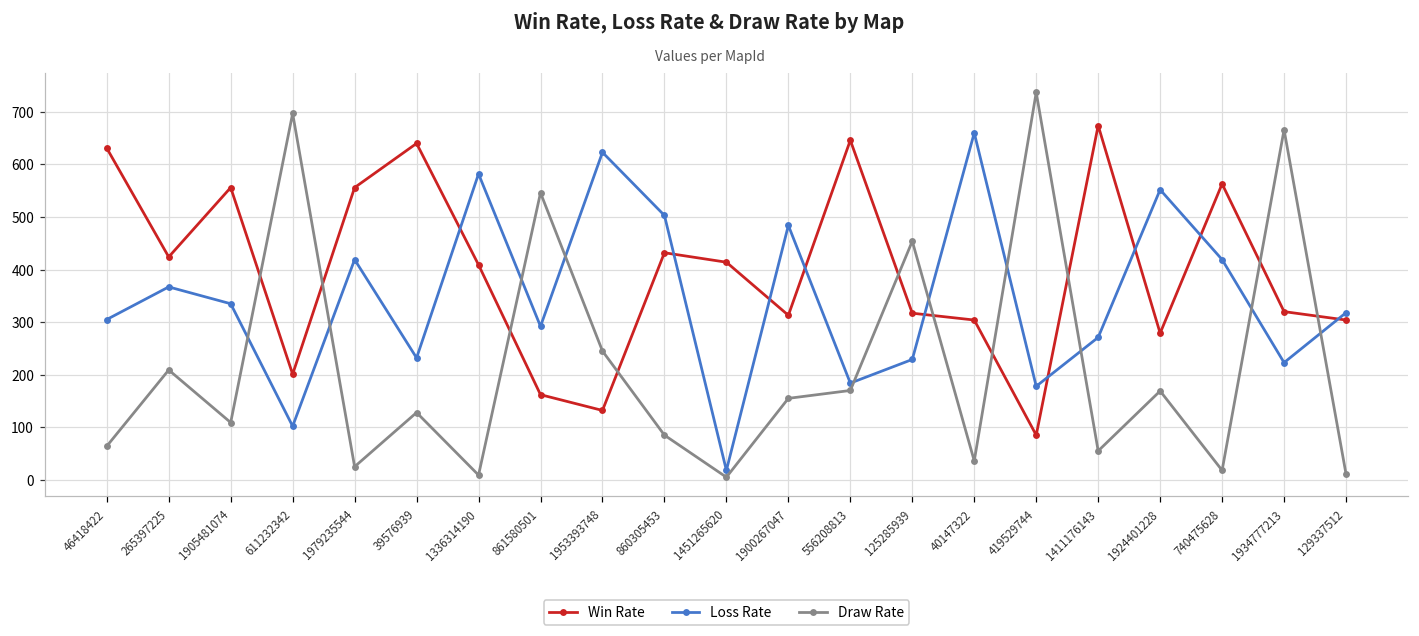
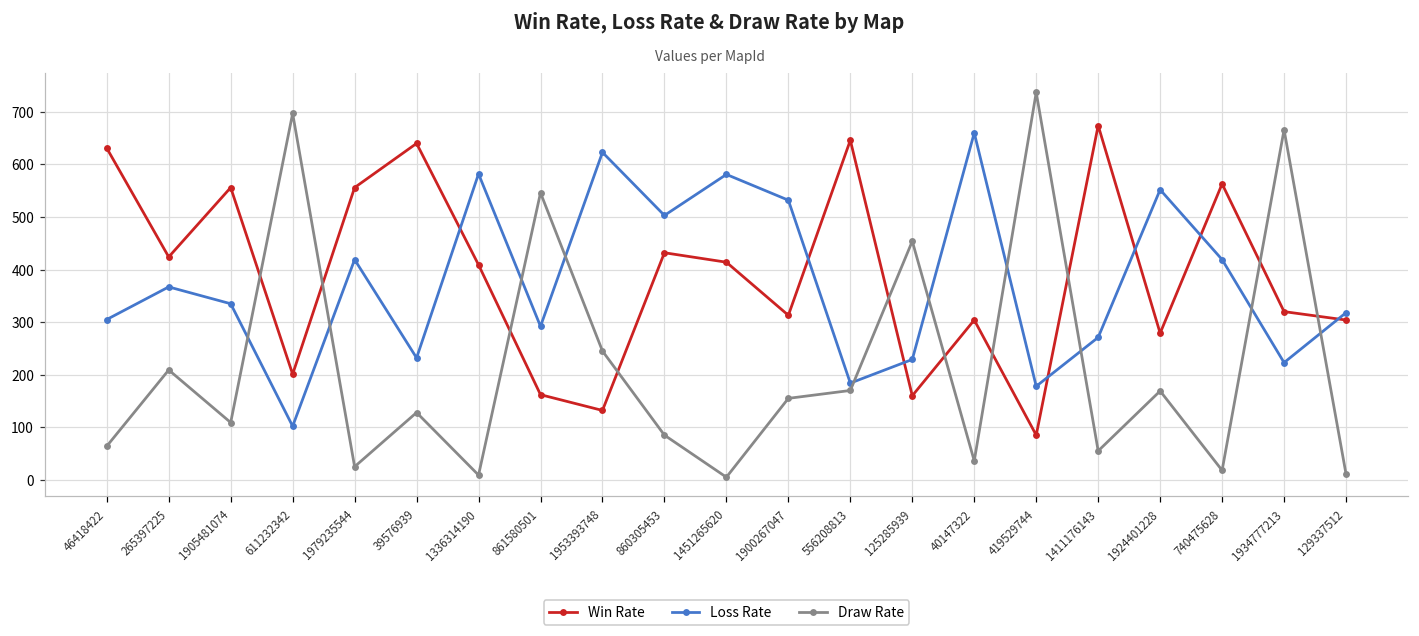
  {
    "Win Rate": {
      "46418422": 630,
      "265397225": 420,
      "1905481074": 560,
      "611232342": 200,
      "1979235544": 560,
      "39576939": 640,
      "1336314190": 410,
      "861580501": 160,
      "1953393748": 130,
      "860305453": 430,
      "1451265620": 410,
      "1900267047": 310,
      "556208813": 650,
-     "125285939": 320,
+     "125285939": 160,
      "40147322": 300,
      "419529744": 90,
      "1411176143": 670,
      "1924401228": 280,
      "740475628": 560,
      "1934777213": 320,
      "129337512": 300
    },
    "Loss Rate": {
      "46418422": 310,
      "265397225": 370,
      "1905481074": 340,
      "611232342": 100,
      "1979235544": 420,
      "39576939": 230,
      "1336314190": 580,
      "861580501": 290,
      "1953393748": 620,
      "860305453": 500,
-     "1451265620": 20,
-     "1900267047": 480,
+     "1451265620": 580,
+     "1900267047": 530,
      "556208813": 180,
      "125285939": 230,
      "40147322": 660,
      "419529744": 180,
      "1411176143": 270,
      "1924401228": 550,
      "740475628": 420,
      "1934777213": 220,
      "129337512": 320
    },
    "Draw Rate": {
      "46418422": 60,
      "265397225": 210,
      "1905481074": 110,
      "611232342": 700,
      "1979235544": 30,
      "39576939": 130,
      "1336314190": 10,
      "861580501": 550,
      "1953393748": 250,
      "860305453": 90,
      "1451265620": 10,
      "1900267047": 160,
      "556208813": 170,
      "125285939": 450,
      "40147322": 40,
      "419529744": 740,
      "1411176143": 60,
      "1924401228": 170,
      "740475628": 20,
      "1934777213": 670,
      "129337512": 10
    }
  }
